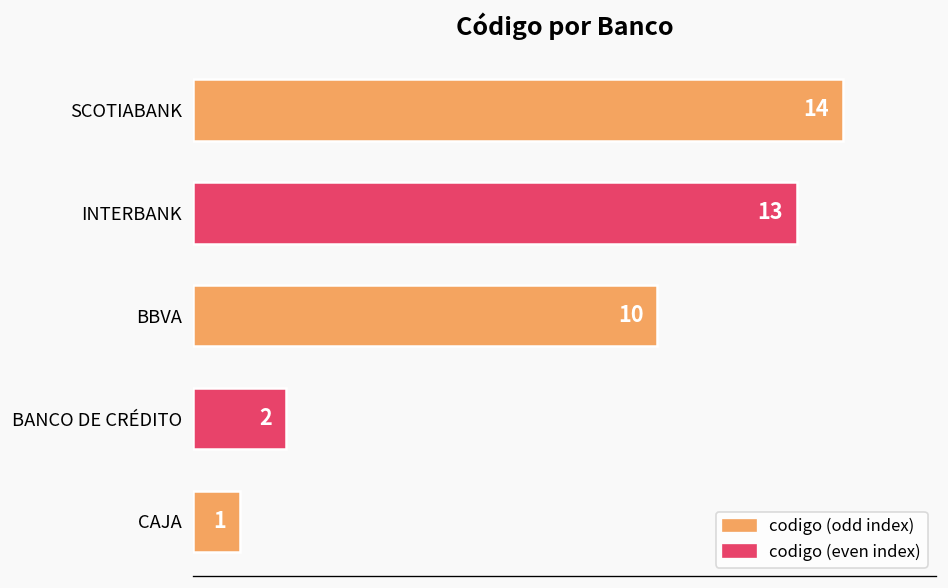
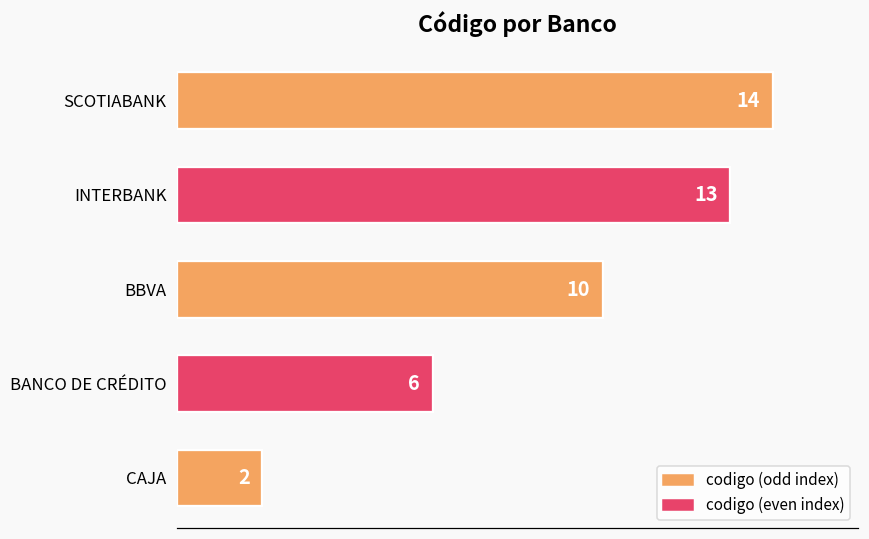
  {
    "SCOTIABANK": 14,
    "INTERBANK": 13,
    "BBVA": 10,
-   "BANCO DE CRÉDITO": 2,
-   "CAJA": 1
+   "BANCO DE CRÉDITO": 6,
+   "CAJA": 2
  }
